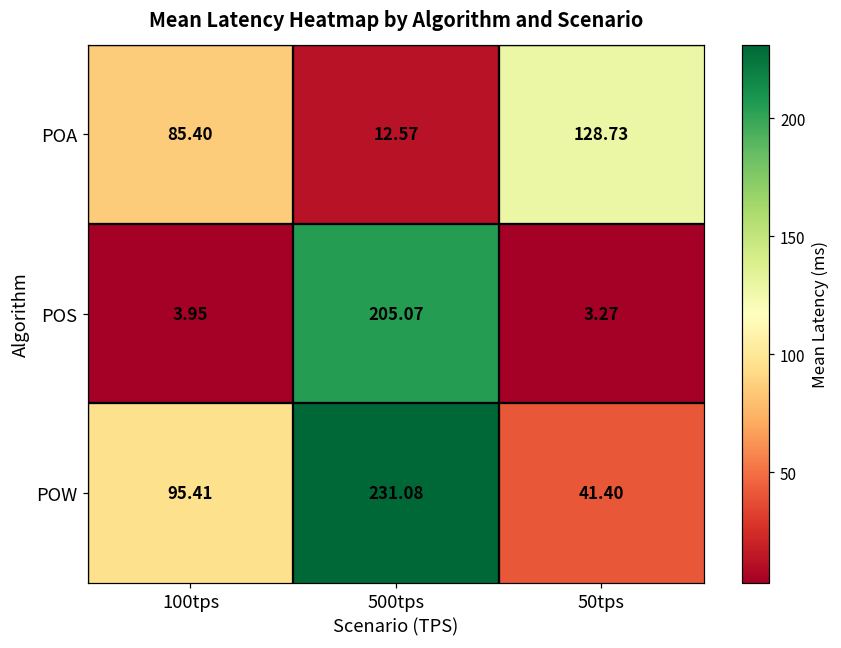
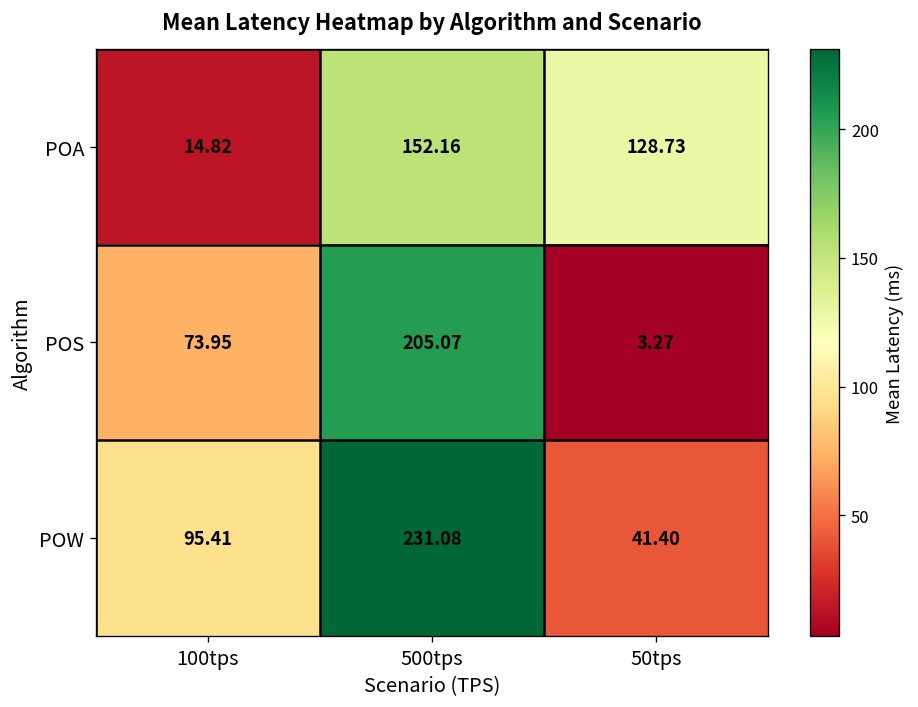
  {
    "POA": {
-     "100tps": 85.40,
-     "500tps": 12.57,
+     "100tps": 14.82,
+     "500tps": 152.16,
      "50tps": 128.73
    },
    "POS": {
-     "100tps": 3.95,
+     "100tps": 73.95,
      "500tps": 205.07,
      "50tps": 3.27
    },
    "POW": {
      "100tps": 95.41,
      "500tps": 231.08,
      "50tps": 41.40
    }
  }
